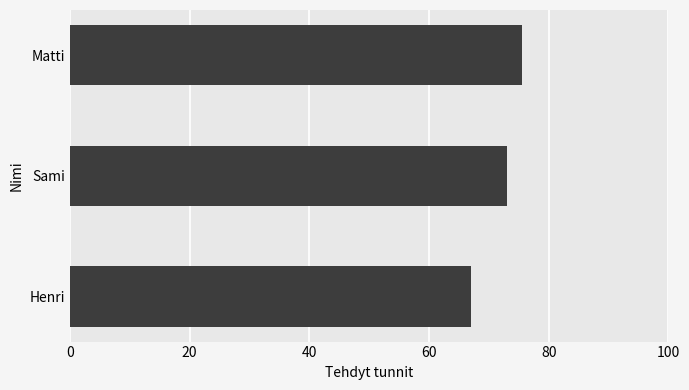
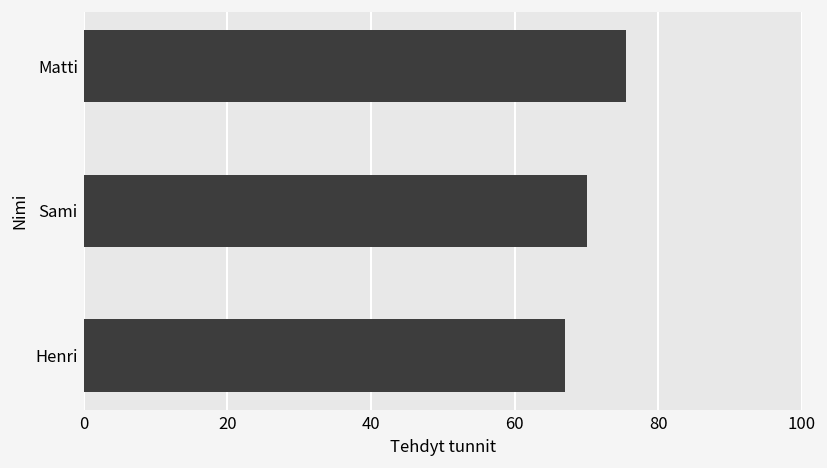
  {
    "Matti": 76,
-   "Sami": 73,
+   "Sami": 70,
    "Henri": 67
  }
